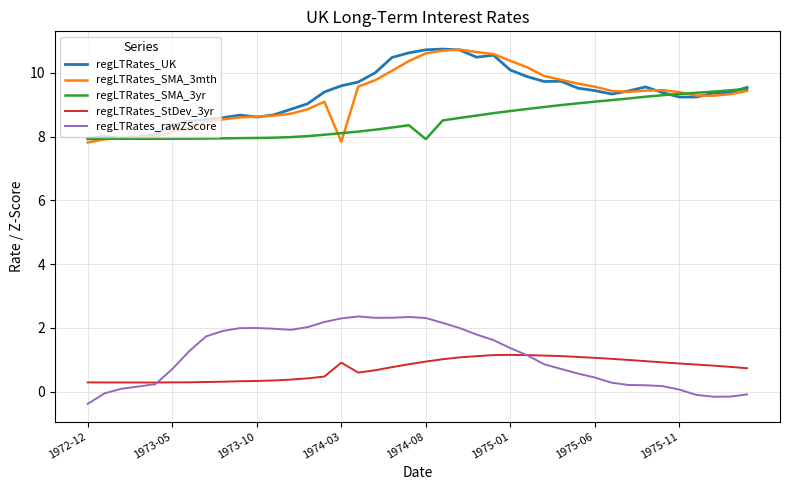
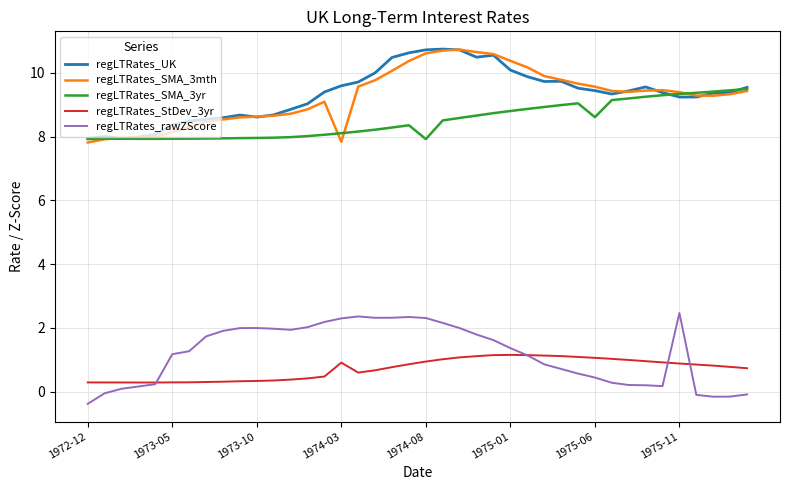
  {
    "regLTRates_UK": {
      "1974-03": 9.6,
      "1974-08": 10.7,
      "1975-01": 10.1,
      "1975-06": 9.4,
      "1975-11": 9.2
    },
    "regLTRates_SMA_3mth": {
      "1972-12": 7.8,
      "1974-03": 7.8,
      "1974-08": 10.6,
      "1975-01": 10.4,
      "1975-06": 9.6
    },
    "regLTRates_SMA_3yr": {
      "1973-05": 7.9,
      "1973-10": 8.0,
      "1974-03": 8.1,
      "1974-08": 7.9,
      "1975-01": 8.8,
-     "1975-06": 9.1
+     "1975-06": 8.6
    },
    "regLTRates_StDev_3yr": {
      "1972-12": 0.3,
      "1973-05": 0.3,
      "1973-10": 0.3,
      "1974-03": 0.9,
      "1974-08": 0.9,
      "1975-01": 1.2,
      "1975-06": 1.1,
      "1975-11": 0.9
    },
    "regLTRates_rawZScore": {
      "1972-12": -0.4,
-     "1973-05": 0.7,
+     "1973-05": 1.2,
      "1973-10": 2.0,
      "1974-03": 2.3,
      "1974-08": 2.3,
      "1975-01": 1.4,
      "1975-06": 0.4,
-     "1975-11": 0.1
+     "1975-11": 2.5
    }
  }
